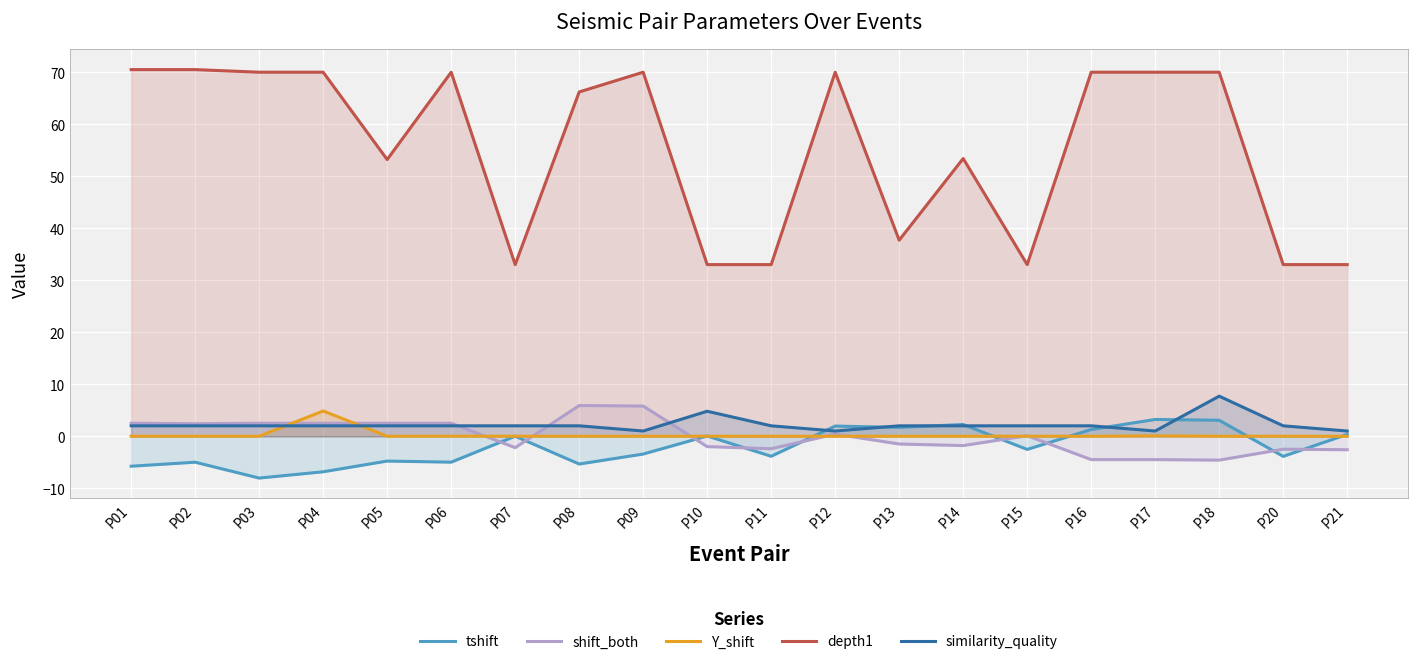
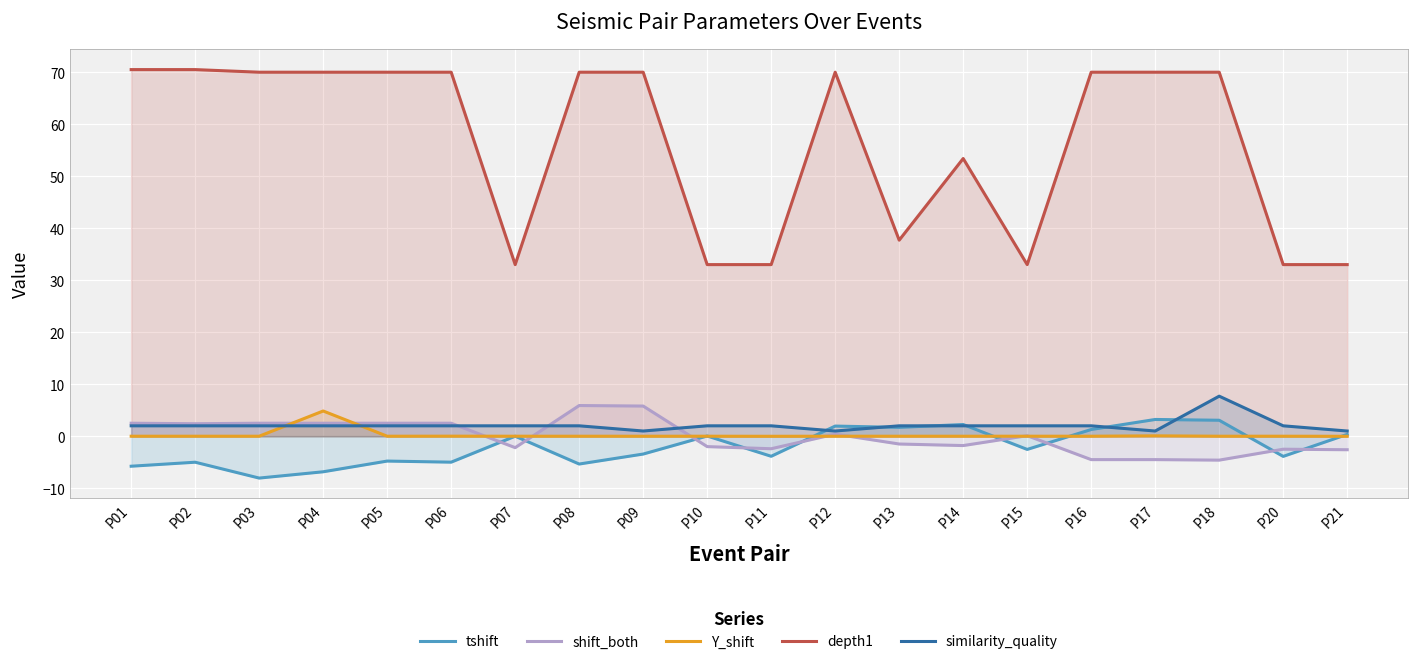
  {
    "Y_shift": {
      "P04": 5
    },
    "depth1": {
      "P01": 71,
      "P02": 71,
      "P03": 70,
      "P04": 70,
-     "P05": 53,
+     "P05": 70,
      "P06": 70,
      "P07": 33,
-     "P08": 66,
+     "P08": 70,
      "P09": 70,
      "P10": 33,
      "P11": 33,
      "P12": 70,
      "P13": 38,
      "P14": 53,
      "P15": 33,
      "P16": 70,
      "P17": 70,
      "P18": 70,
      "P20": 33,
      "P21": 33
    },
    "similarity_quality": {
      "P07": 2,
      "P08": 2,
      "P09": 1,
-     "P10": 5,
+     "P10": 2,
      "P11": 2,
      "P12": 1,
      "P15": 2,
      "P16": 2,
      "P17": 1,
      "P18": 8,
      "P20": 2,
      "P21": 1
    }
  }
